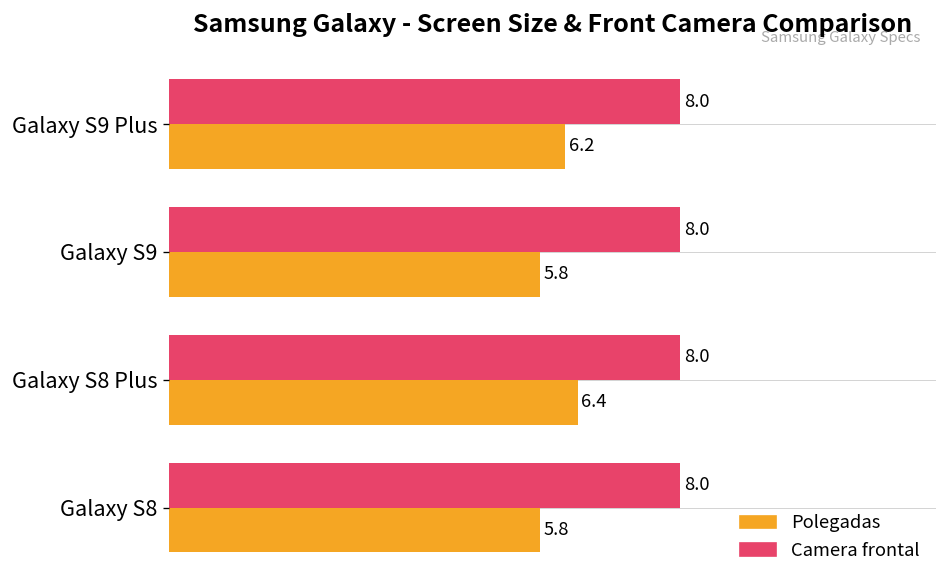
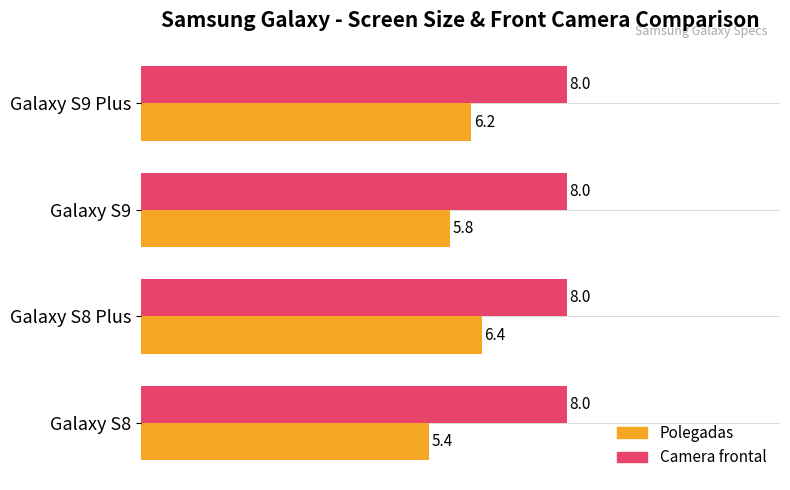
  {
    "Polegadas": {
      "Galaxy S9 Plus": 6.2,
      "Galaxy S9": 5.8,
      "Galaxy S8 Plus": 6.4,
-     "Galaxy S8": 5.8
+     "Galaxy S8": 5.4
    },
    "Camera frontal": {
      "Galaxy S9 Plus": 8.0,
      "Galaxy S9": 8.0,
      "Galaxy S8 Plus": 8.0,
      "Galaxy S8": 8.0
    }
  }
